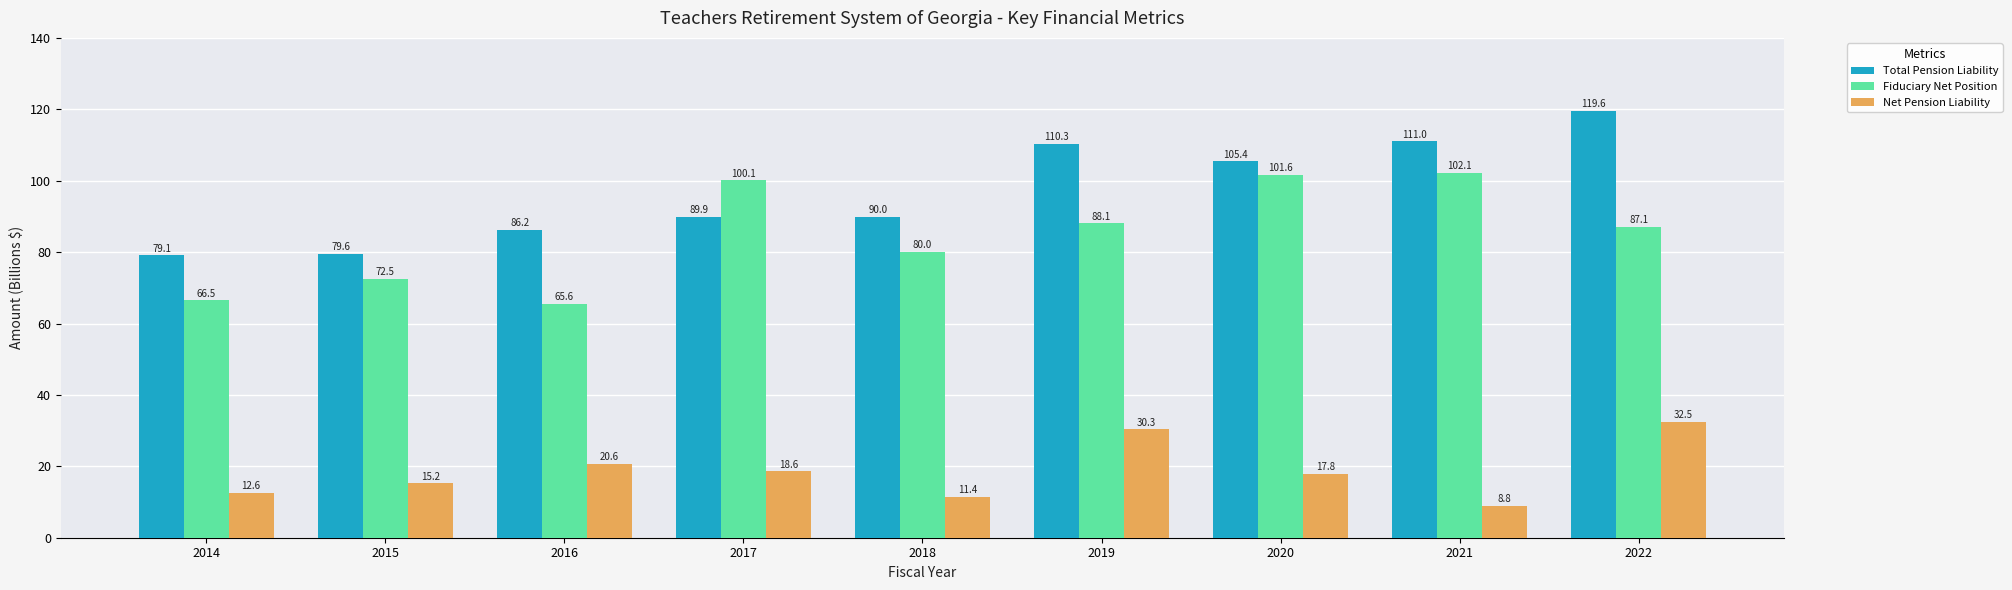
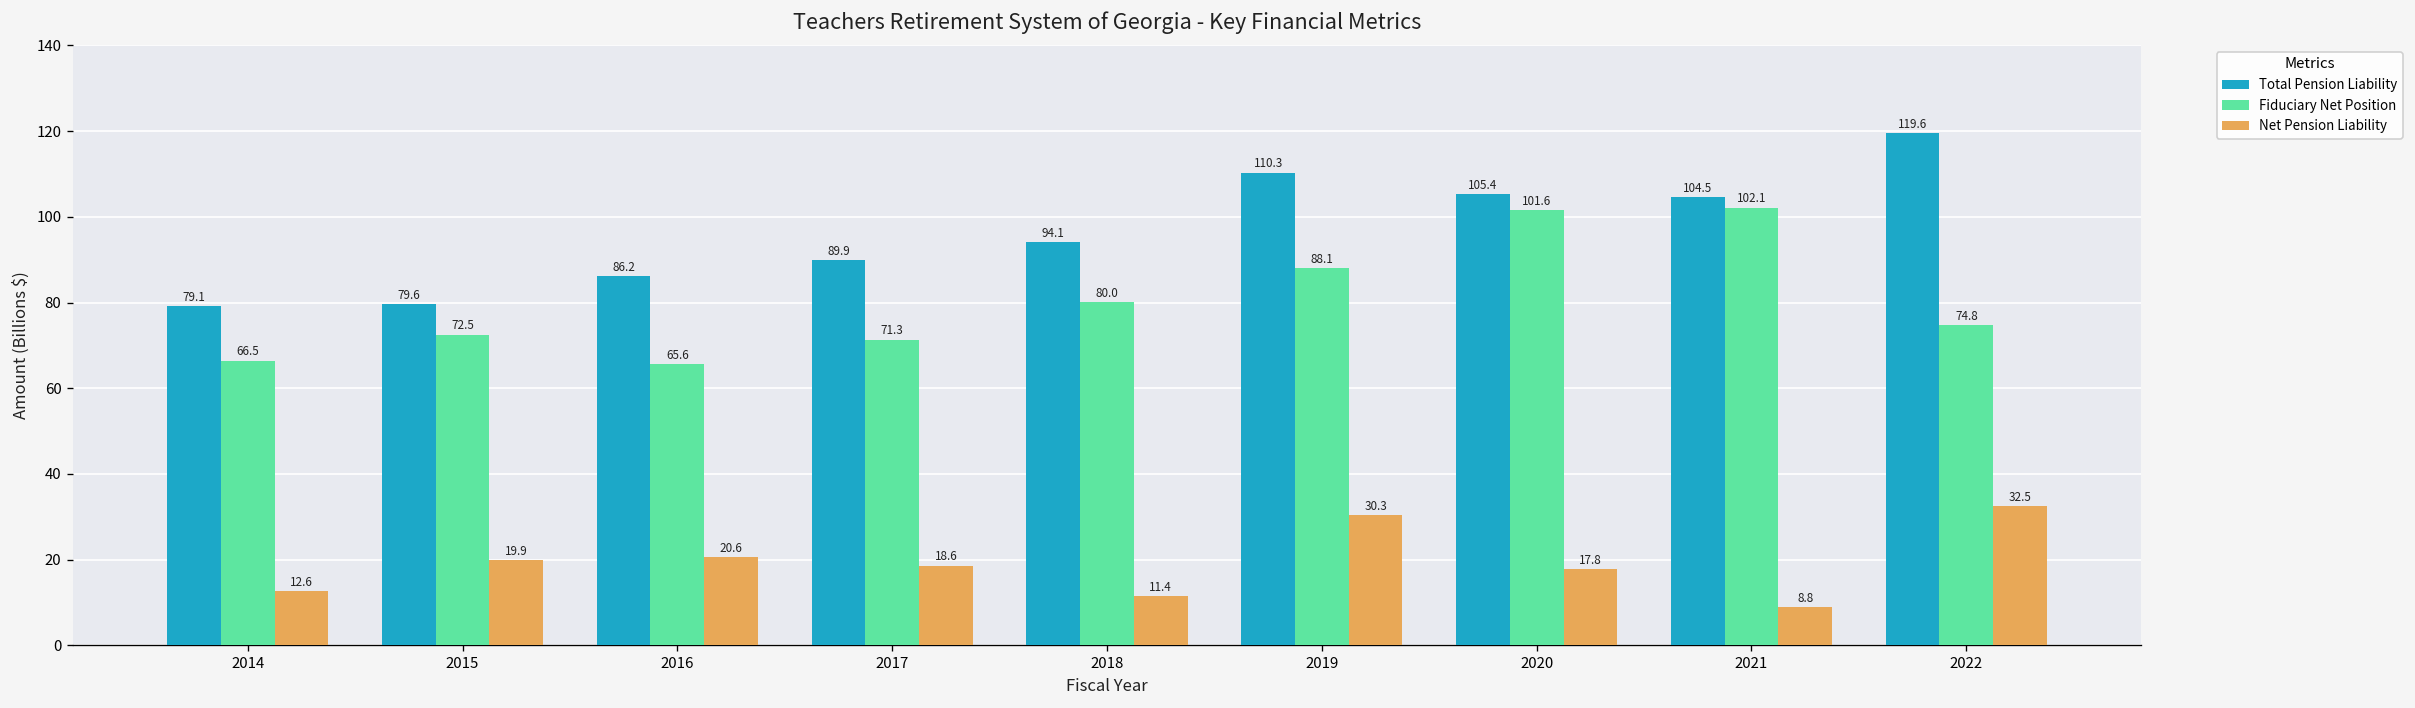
  {
    "Total Pension Liability": {
      "2014": 79.1,
      "2015": 79.6,
      "2016": 86.2,
      "2017": 89.9,
-     "2018": 90.0,
+     "2018": 94.1,
      "2019": 110.3,
      "2020": 105.4,
-     "2021": 111.0,
+     "2021": 104.5,
      "2022": 119.6
    },
    "Fiduciary Net Position": {
      "2014": 66.5,
      "2015": 72.5,
      "2016": 65.6,
-     "2017": 100.1,
+     "2017": 71.3,
      "2018": 80.0,
      "2019": 88.1,
      "2020": 101.6,
      "2021": 102.1,
-     "2022": 87.1
+     "2022": 74.8
    },
    "Net Pension Liability": {
      "2014": 12.6,
-     "2015": 15.2,
+     "2015": 19.9,
      "2016": 20.6,
      "2017": 18.6,
      "2018": 11.4,
      "2019": 30.3,
      "2020": 17.8,
      "2021": 8.8,
      "2022": 32.5
    }
  }
